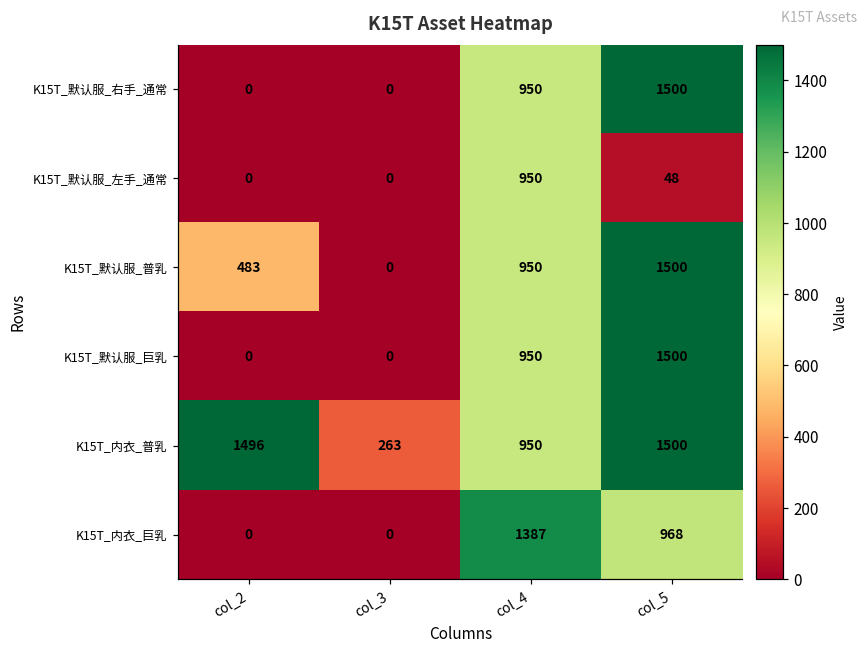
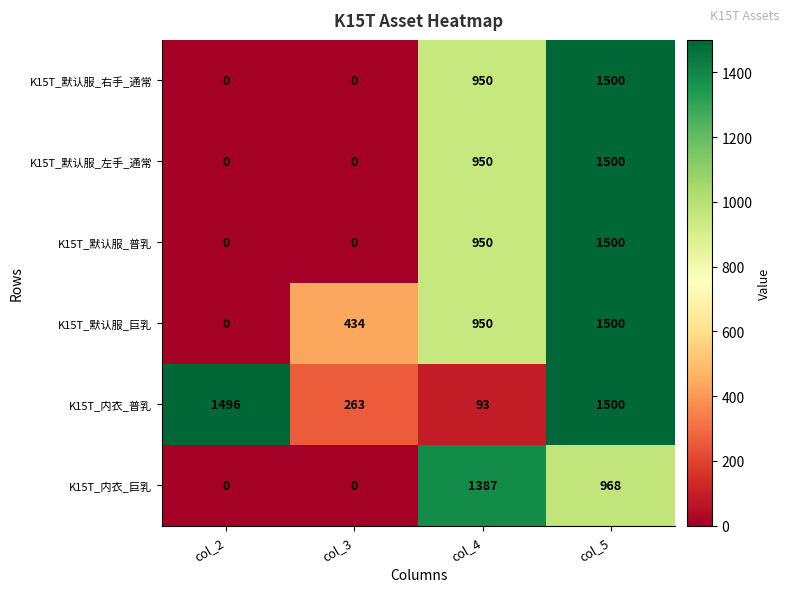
  {
    "K15T_默认服_右手_通常": {
      "col_2": 0,
      "col_3": 0,
      "col_4": 950,
      "col_5": 1500
    },
    "K15T_默认服_左手_通常": {
      "col_2": 0,
      "col_3": 0,
      "col_4": 950,
-     "col_5": 48
+     "col_5": 1500
    },
    "K15T_默认服_普乳": {
-     "col_2": 483,
+     "col_2": 0,
      "col_3": 0,
      "col_4": 950,
      "col_5": 1500
    },
    "K15T_默认服_巨乳": {
      "col_2": 0,
-     "col_3": 0,
+     "col_3": 434,
      "col_4": 950,
      "col_5": 1500
    },
    "K15T_内衣_普乳": {
      "col_2": 1496,
      "col_3": 263,
-     "col_4": 950,
+     "col_4": 93,
      "col_5": 1500
    },
    "K15T_内衣_巨乳": {
      "col_2": 0,
      "col_3": 0,
      "col_4": 1387,
      "col_5": 968
    }
  }
